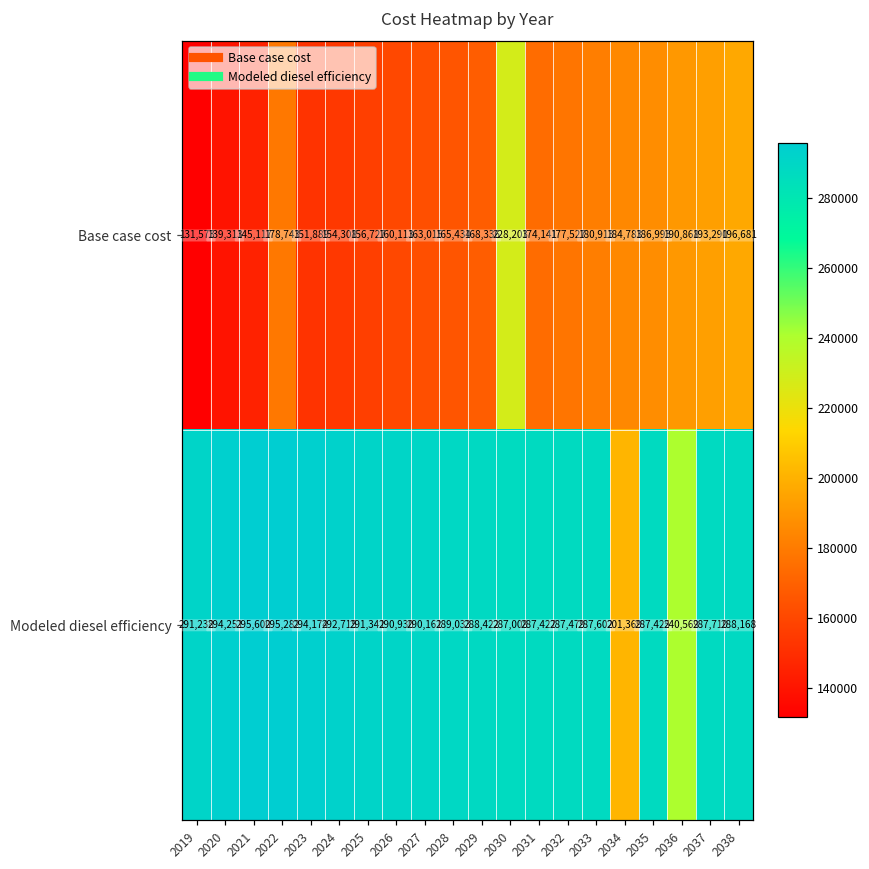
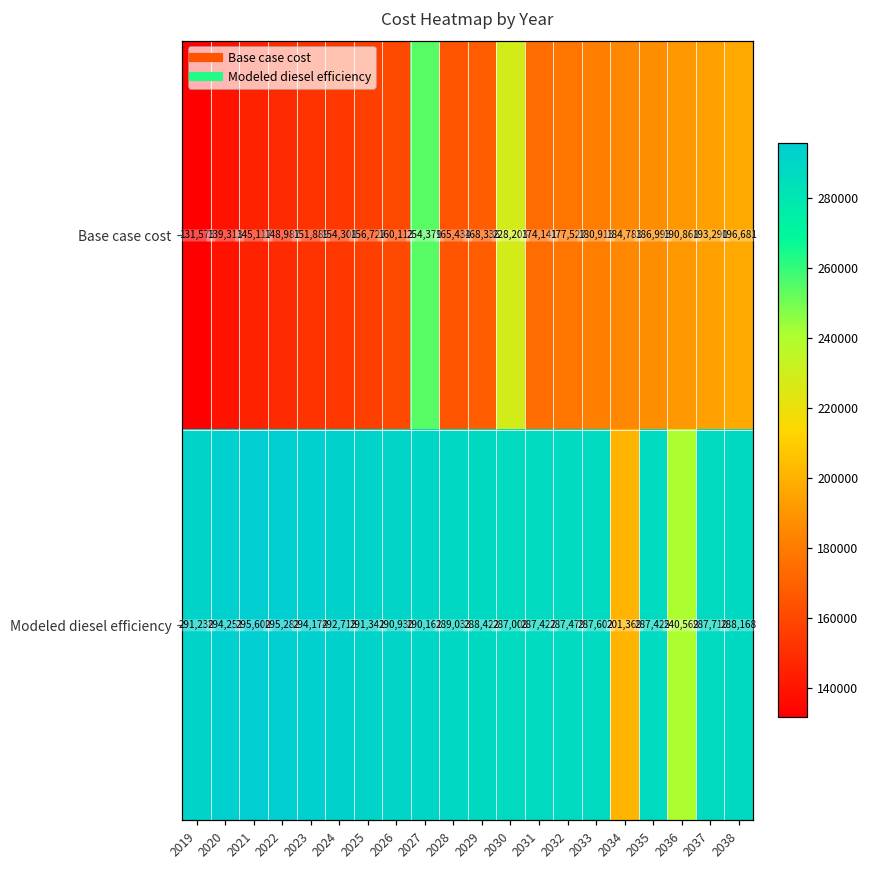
  {
    "Base case cost": {
-     "2022": "178,743",
-     "2027": "163,015"
+     "2022": "148,987",
+     "2027": "254,379"
    }
  }
